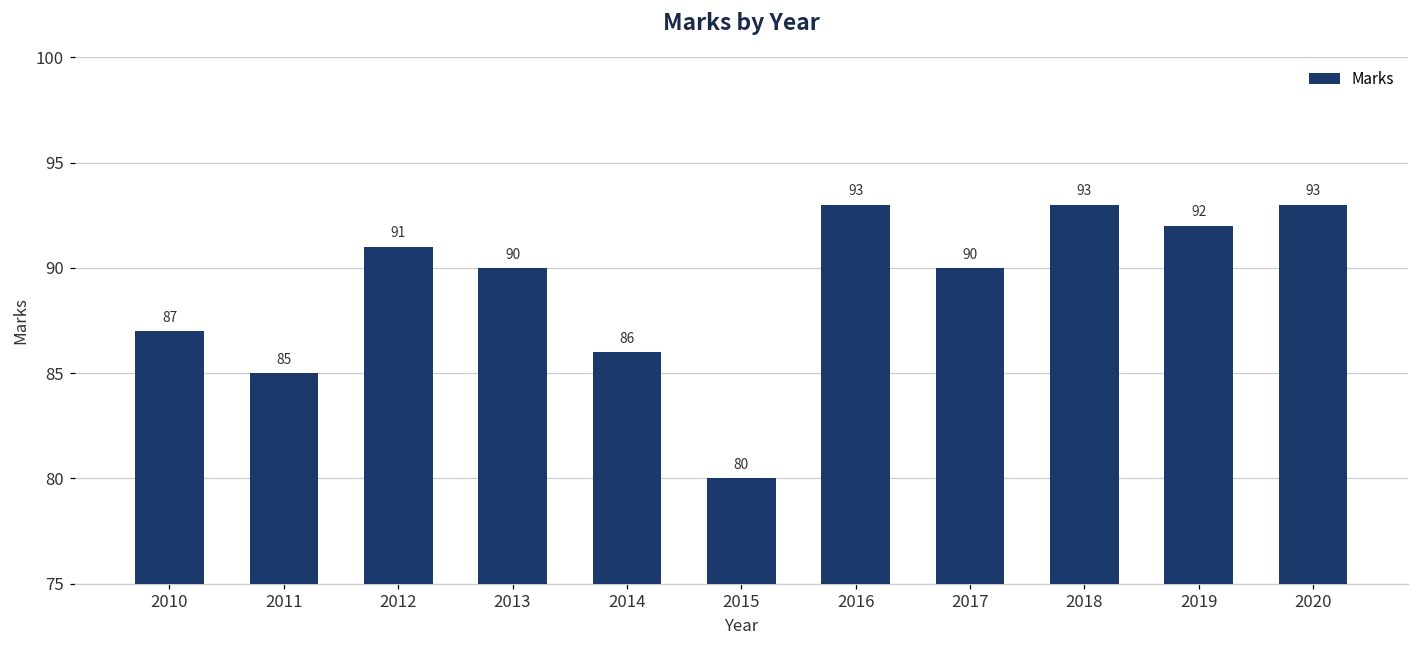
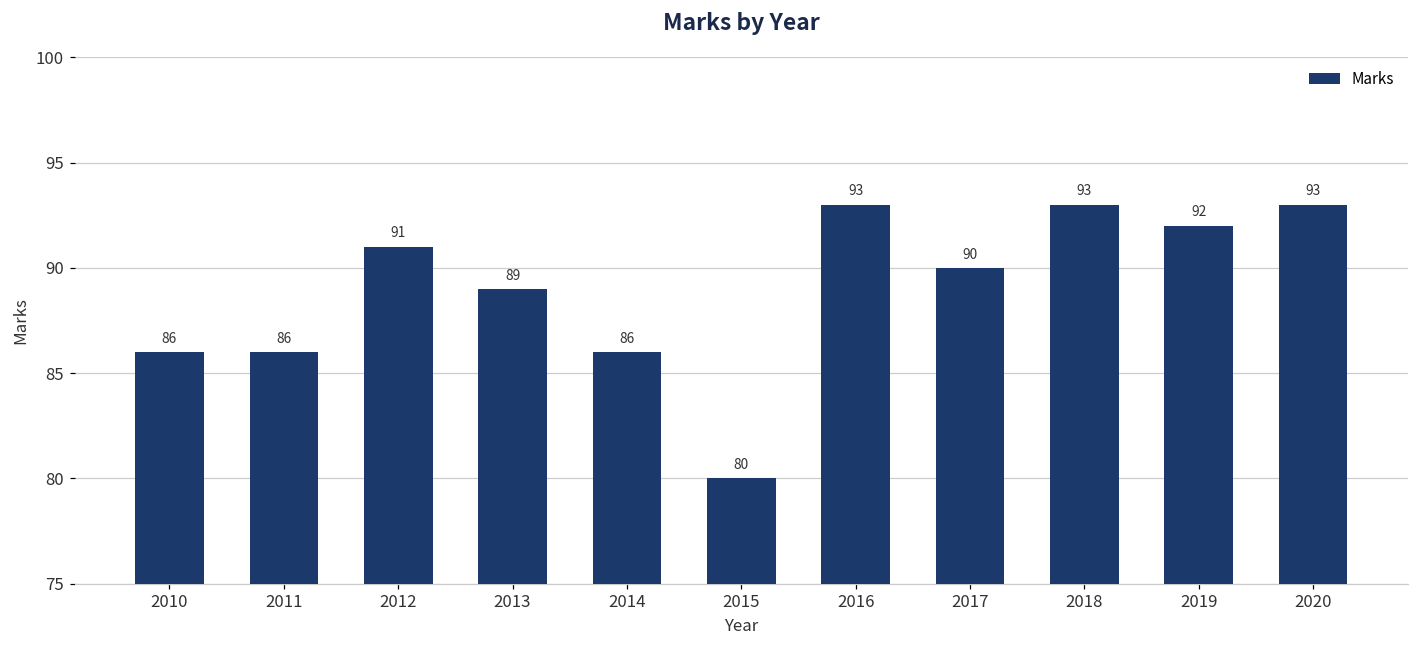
  {
-   "2010": 87,
-   "2011": 85,
+   "2010": 86,
+   "2011": 86,
    "2012": 91,
-   "2013": 90,
+   "2013": 89,
    "2014": 86,
    "2015": 80,
    "2016": 93,
    "2017": 90,
    "2018": 93,
    "2019": 92,
    "2020": 93
  }
